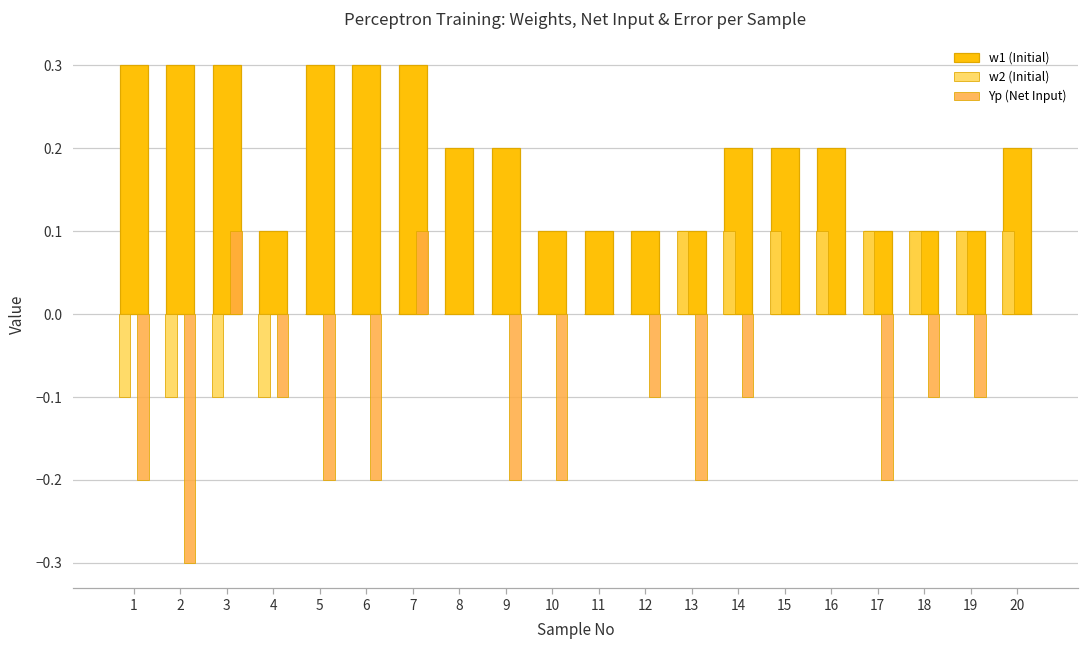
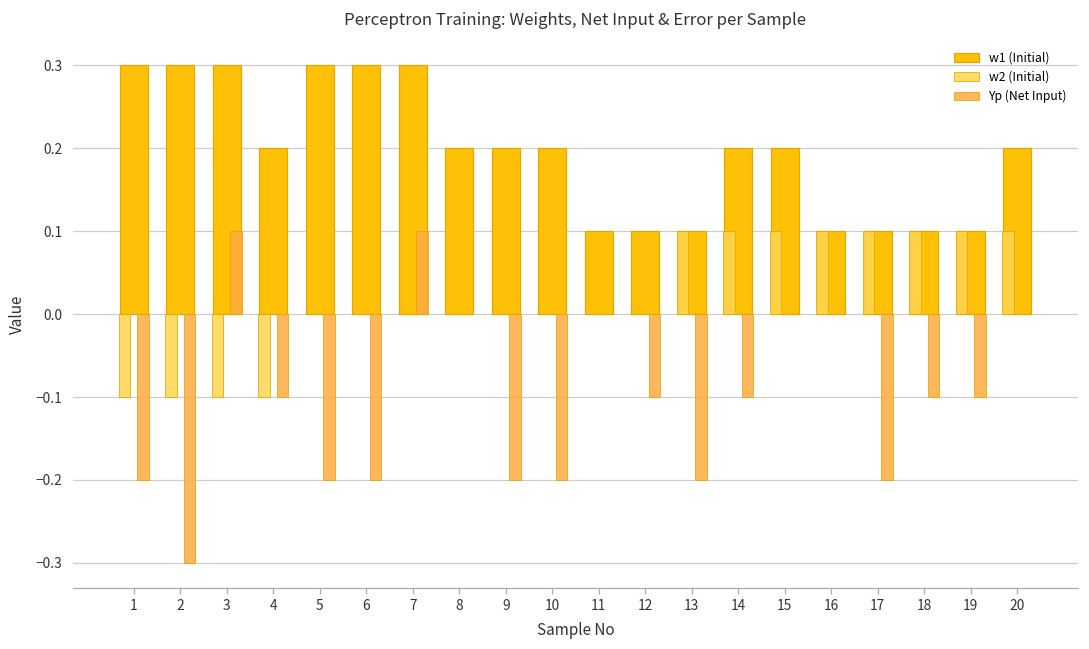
  {
    "w1 (Initial)": {
      "1": 0.3,
      "2": 0.3,
      "3": 0.3,
-     "4": 0.1,
+     "4": 0.2,
      "5": 0.3,
      "6": 0.3,
      "7": 0.3,
      "8": 0.2,
      "9": 0.2,
-     "10": 0.1,
+     "10": 0.2,
      "11": 0.1,
      "12": 0.1,
      "13": 0.1,
      "14": 0.2,
      "15": 0.2,
-     "16": 0.2,
+     "16": 0.1,
      "17": 0.1,
      "18": 0.1,
      "19": 0.1,
      "20": 0.2
    }
  }
